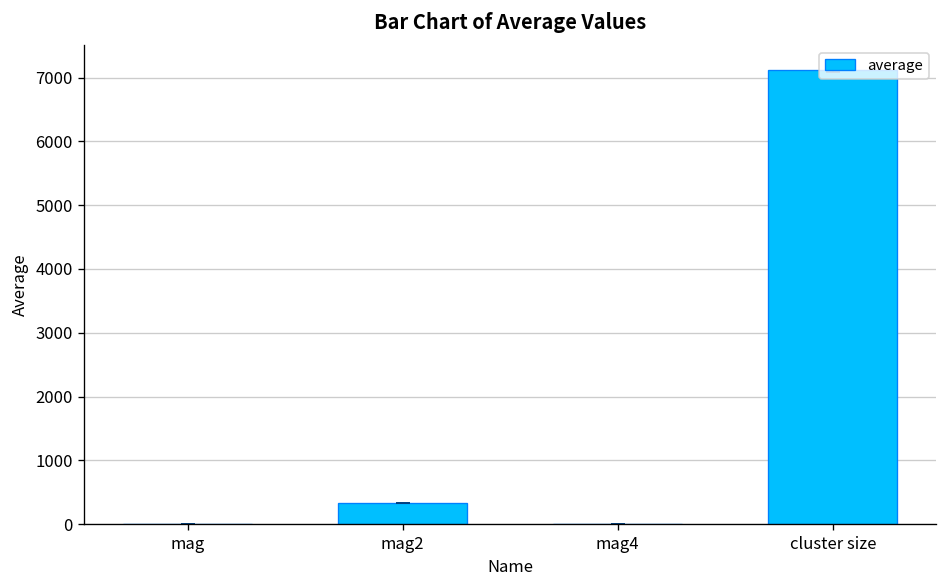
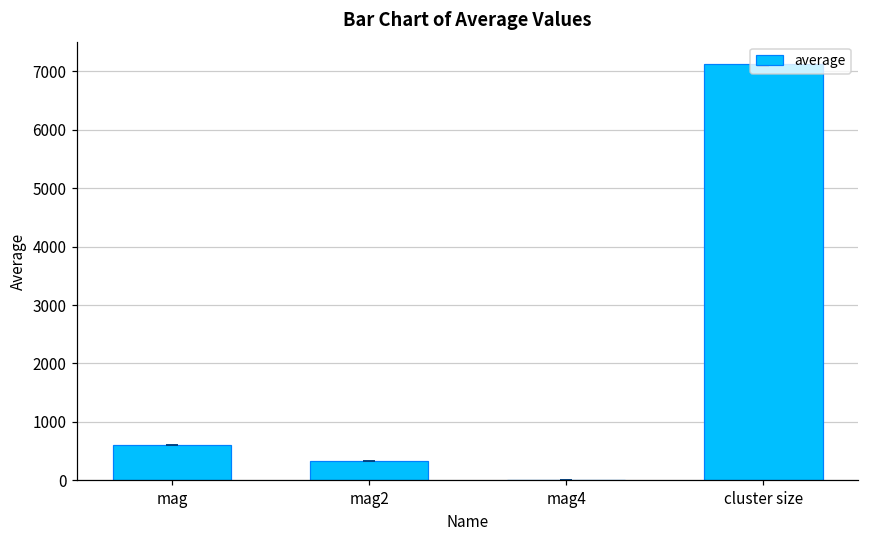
  {
    "average": {
-     "mag": 0,
+     "mag": 600,
      "mag2": 300
    }
  }
